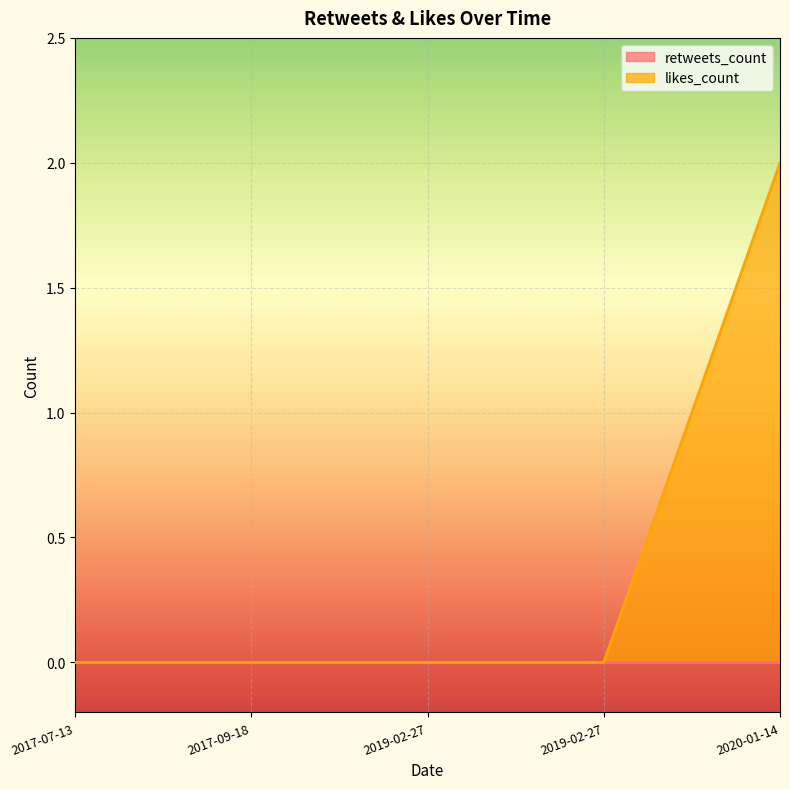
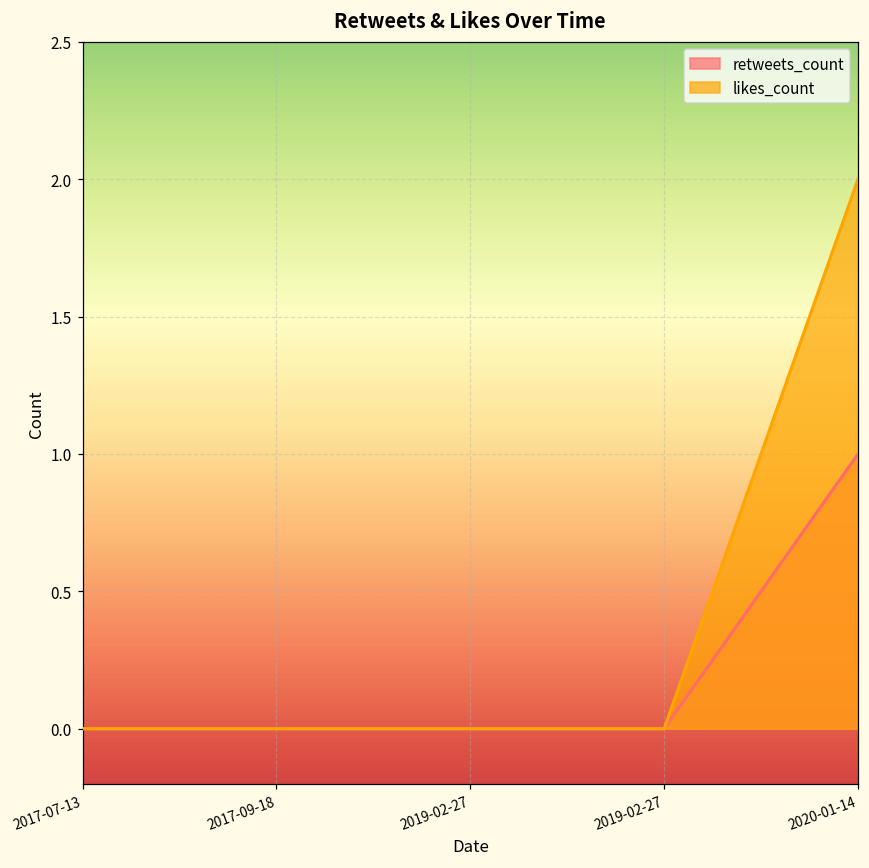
  {
    "retweets_count": {
-     "2020-01-14": 0
+     "2020-01-14": 1
    },
    "likes_count": {
      "2020-01-14": 2
    }
  }
